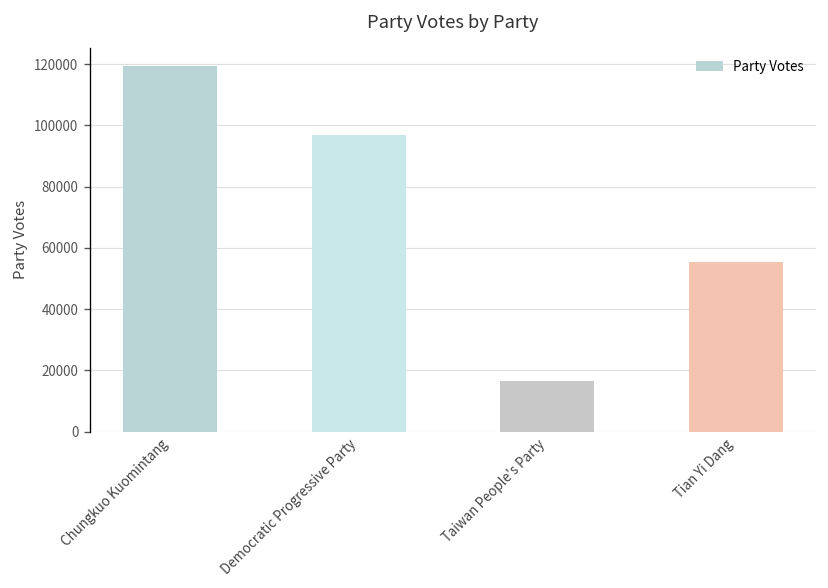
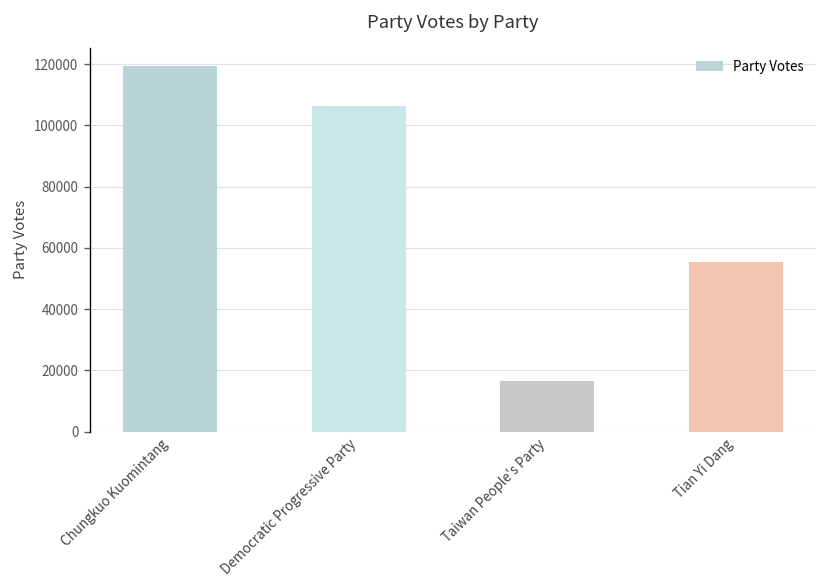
  {
    "Chungkuo Kuomintang": 119000,
-   "Democratic Progressive Party": 97000,
+   "Democratic Progressive Party": 106000,
    "Taiwan People's Party": 16000,
    "Tian Yi Dang": 55000
  }
